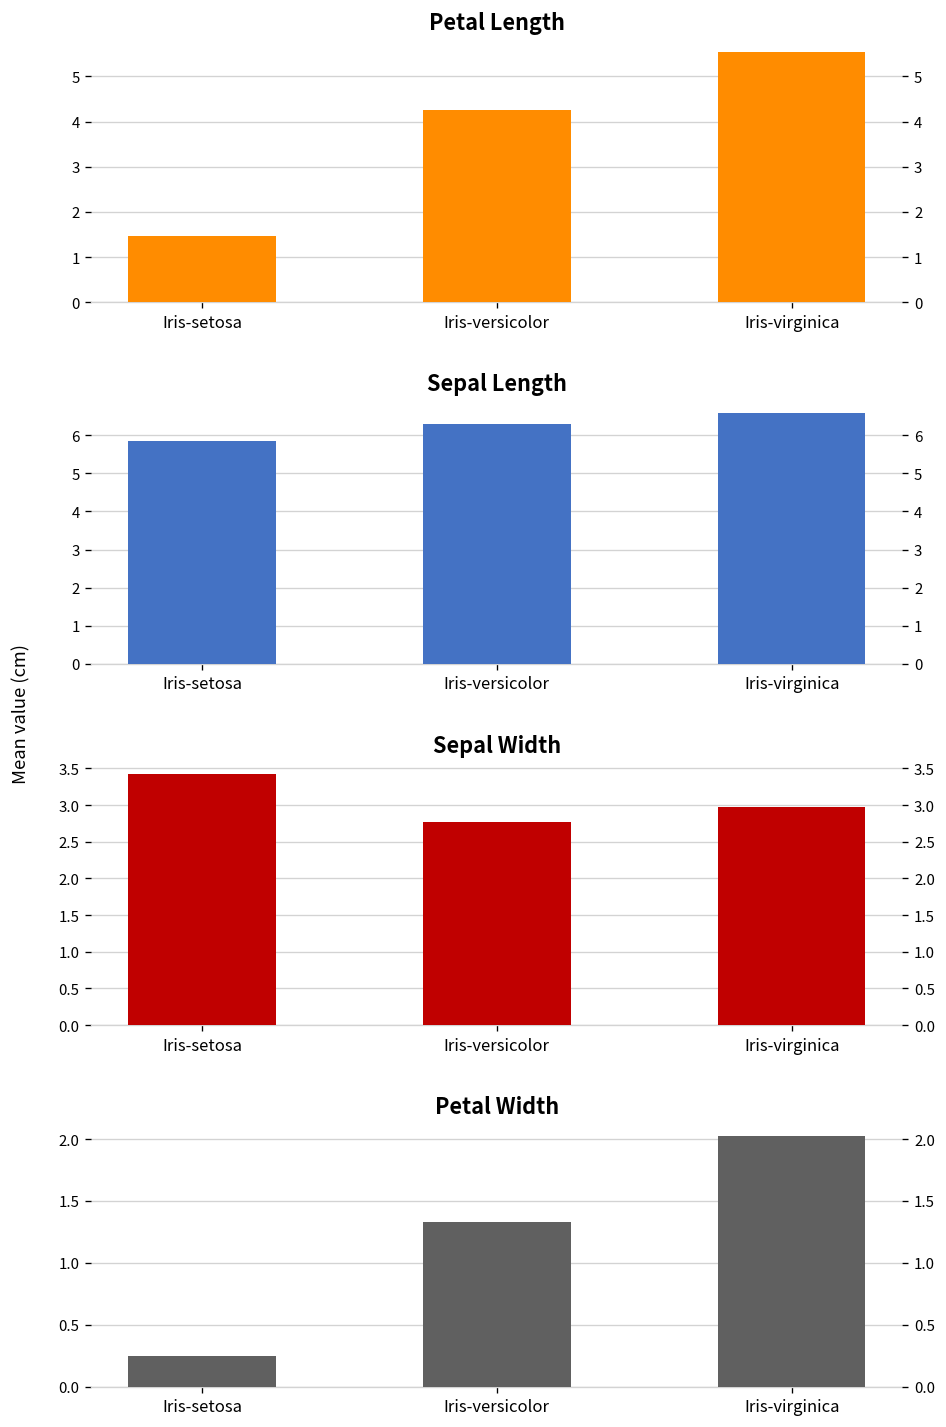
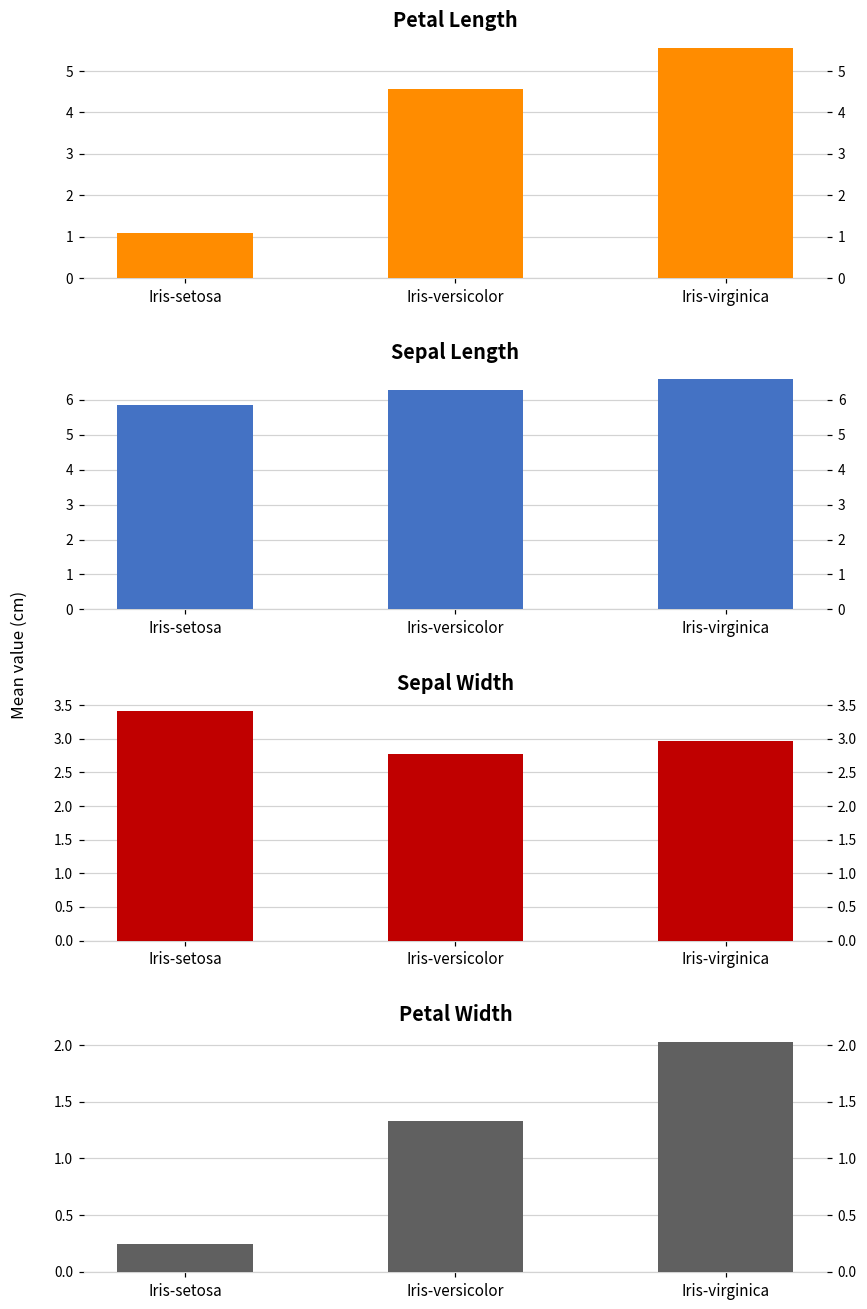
  {
    "Petal Length": {
-     "Iris-setosa": 1.5,
-     "Iris-versicolor": 4.3,
+     "Iris-setosa": 1.1,
+     "Iris-versicolor": 4.6,
      "Iris-virginica": 5.6
    },
    "Sepal Length": {
      "Iris-setosa": 5.9,
      "Iris-versicolor": 6.3,
      "Iris-virginica": 6.6
    },
    "Sepal Width": {
      "Iris-setosa": 3.4,
      "Iris-versicolor": 2.8,
      "Iris-virginica": 3.0
    },
    "Petal Width": {
      "Iris-setosa": 0.24,
      "Iris-versicolor": 1.33,
      "Iris-virginica": 2.03
    }
  }
